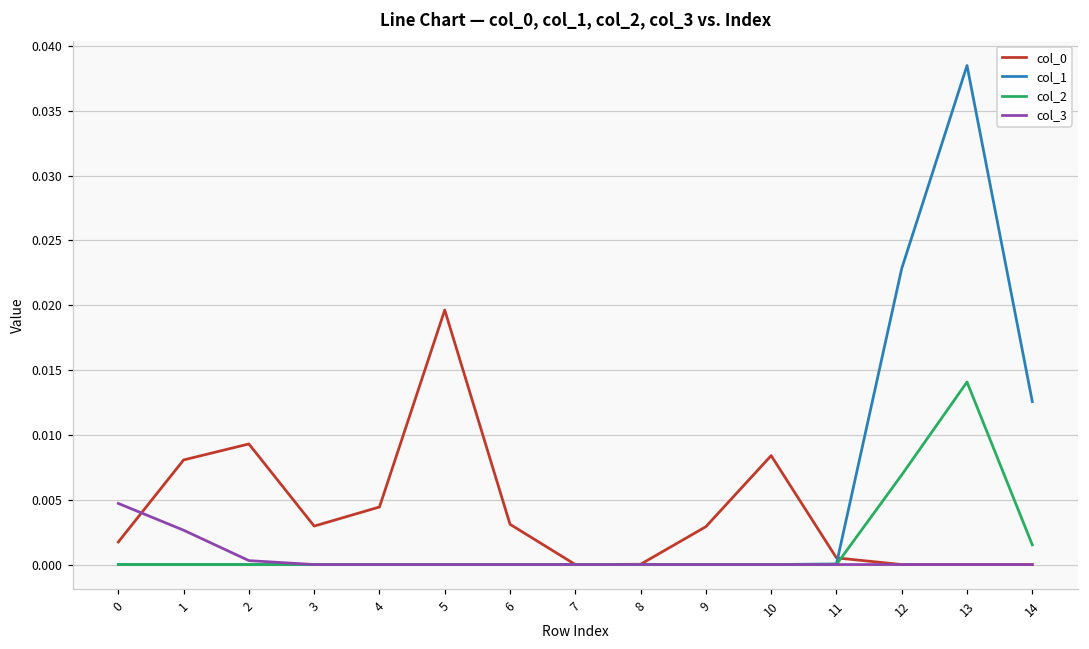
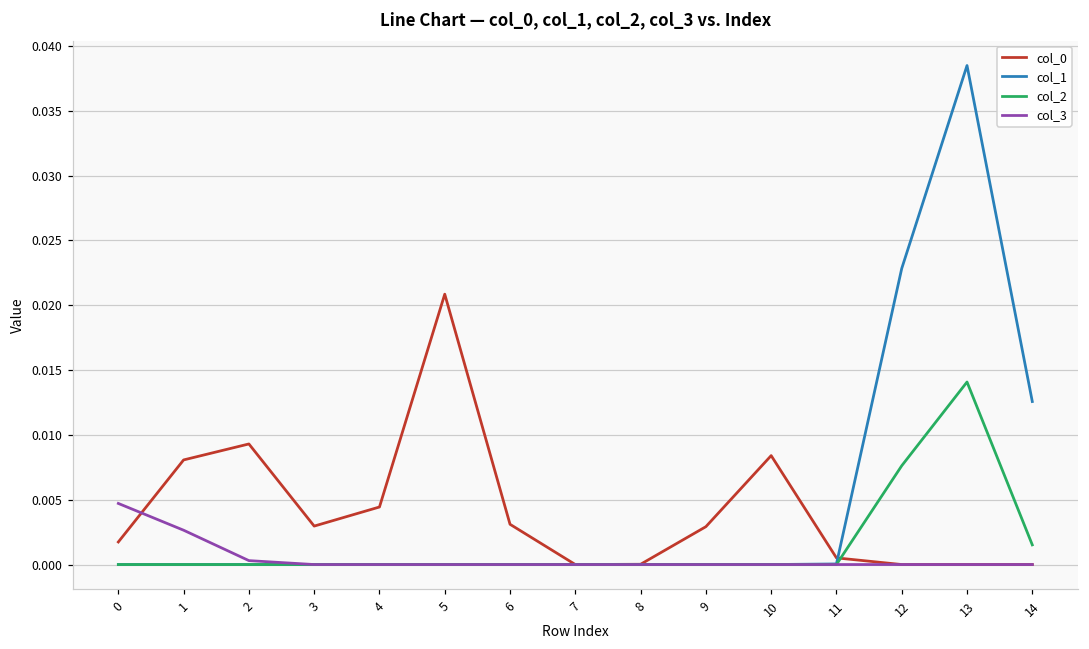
  {
    "col_0": {
      "0": 0.0017,
      "1": 0.0081,
      "2": 0.0093,
      "3": 0.0030,
      "4": 0.0044,
-     "5": 0.0196,
+     "5": 0.0209,
      "6": 0.0031,
      "9": 0.0029,
      "10": 0.0084,
      "11": 0.0005
    },
    "col_1": {
      "12": 0.0228,
      "13": 0.0385,
      "14": 0.0126
    },
    "col_2": {
-     "12": 0.0069,
+     "12": 0.0076,
      "13": 0.0141,
      "14": 0.0015
    },
    "col_3": {
      "0": 0.0047,
      "1": 0.0026,
      "2": 0.0003
    }
  }
